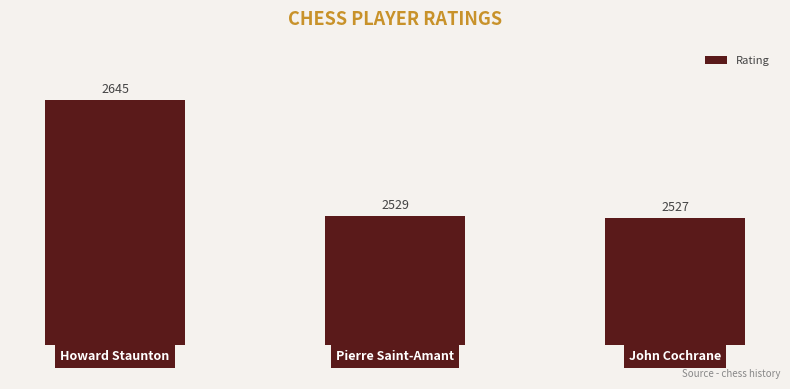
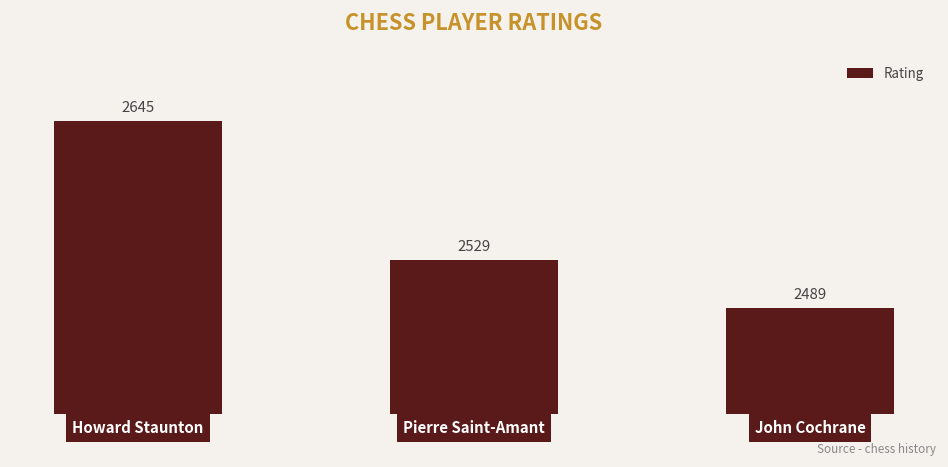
  {
    "Howard Staunton": 2645,
    "Pierre Saint-Amant": 2529,
-   "John Cochrane": 2527
+   "John Cochrane": 2489
  }
